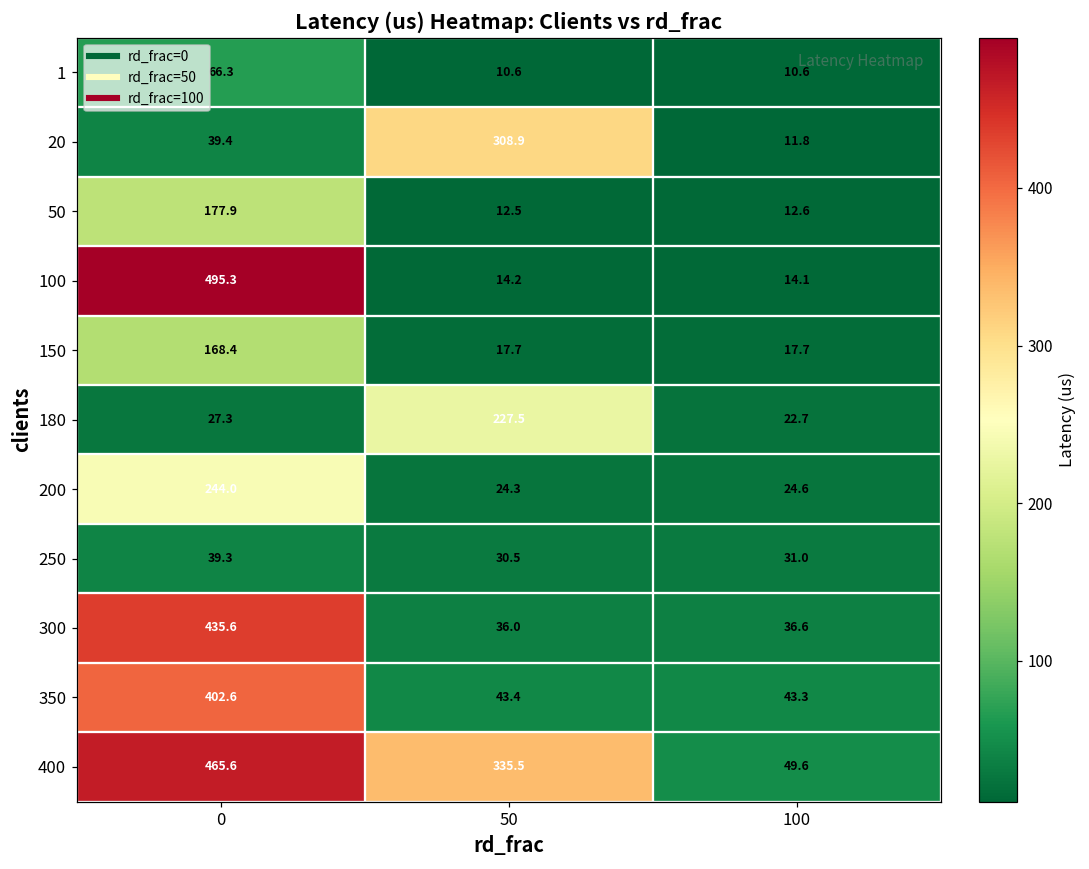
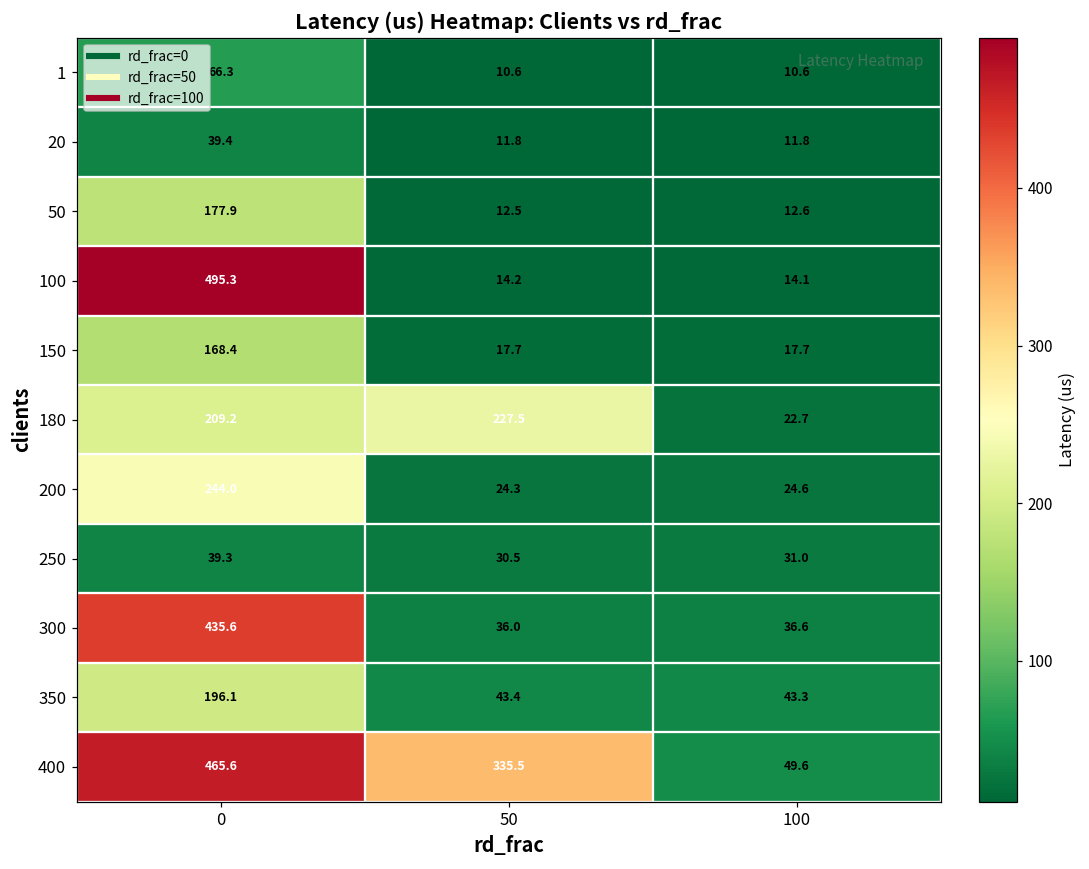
  {
    "1": {
      "50": 10.6
    },
    "20": {
      "0": 39.4,
-     "50": 308.9,
+     "50": 11.8,
      "100": 11.8
    },
    "50": {
      "0": 177.9,
      "50": 12.5,
      "100": 12.6
    },
    "100": {
      "0": 495.3,
      "50": 14.2,
      "100": 14.1
    },
    "150": {
      "0": 168.4,
      "50": 17.7,
      "100": 17.7
    },
    "180": {
-     "0": 27.3,
+     "0": 209.2,
      "50": 227.5,
      "100": 22.7
    },
    "200": {
      "0": 244.0,
      "50": 24.3,
      "100": 24.6
    },
    "250": {
      "0": 39.3,
      "50": 30.5,
      "100": 31.0
    },
    "300": {
      "0": 435.6,
      "50": 36.0,
      "100": 36.6
    },
    "350": {
-     "0": 402.6,
+     "0": 196.1,
      "50": 43.4,
      "100": 43.3
    },
    "400": {
      "0": 465.6,
      "50": 335.5,
      "100": 49.6
    }
  }
